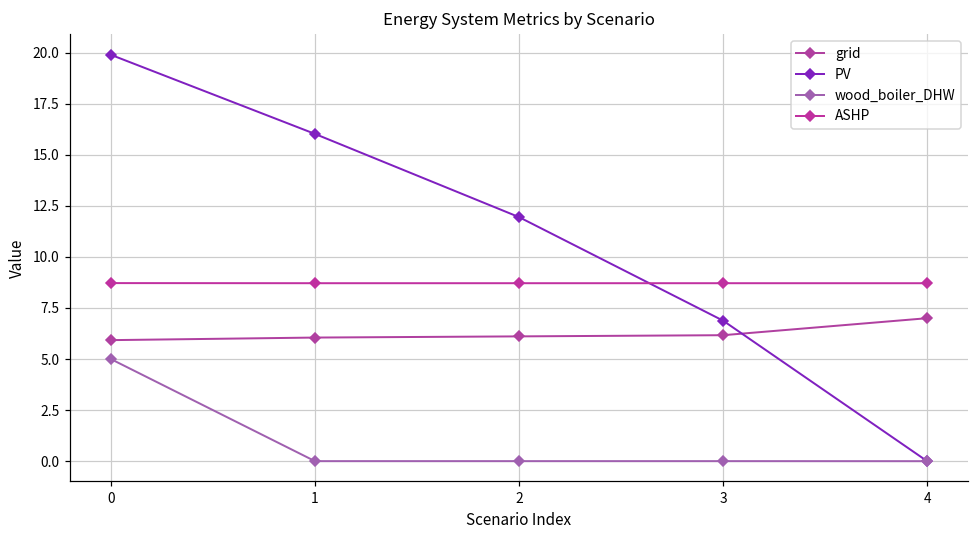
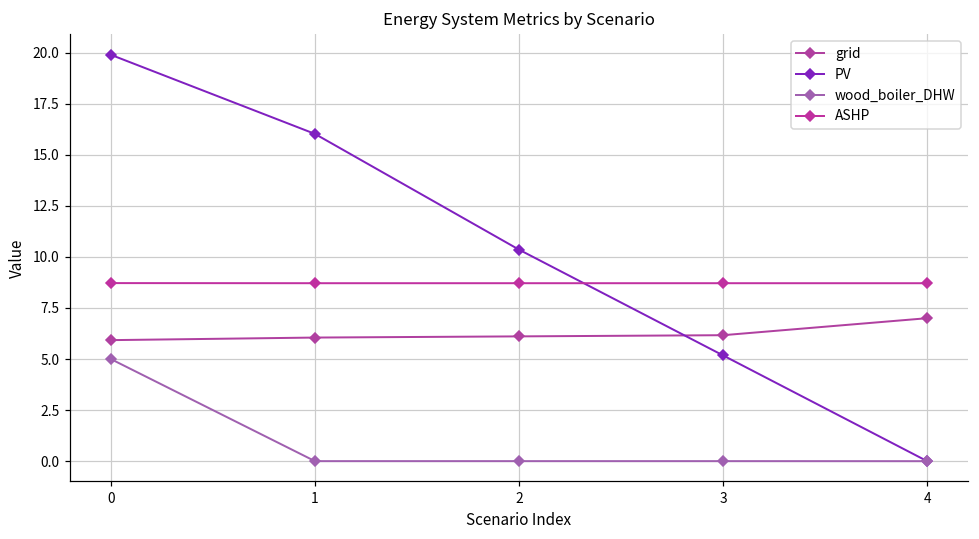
  {
    "PV": {
      "0": 19.9,
      "1": 16.0,
-     "2": 11.9,
-     "3": 6.9
+     "2": 10.4,
+     "3": 5.2
    }
  }
